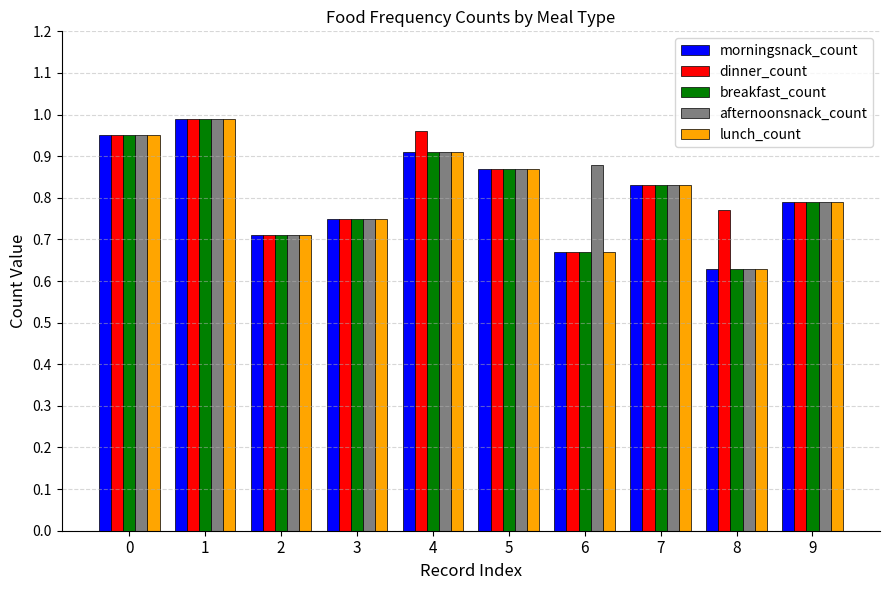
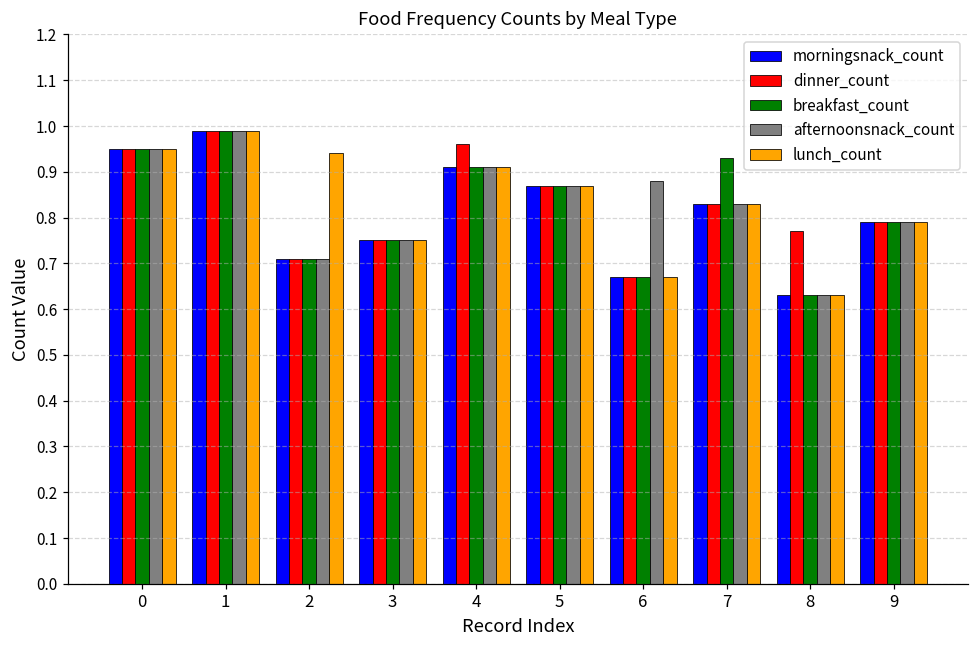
  {
    "morningsnack_count": {
      "0": 0.95,
      "1": 0.99,
      "2": 0.71,
      "3": 0.75,
      "4": 0.91,
      "5": 0.87,
      "6": 0.67,
      "7": 0.83,
      "8": 0.63,
      "9": 0.79
    },
    "dinner_count": {
      "0": 0.95,
      "1": 0.99,
      "2": 0.71,
      "3": 0.75,
      "4": 0.96,
      "5": 0.87,
      "6": 0.67,
      "7": 0.83,
      "8": 0.77,
      "9": 0.79
    },
    "breakfast_count": {
      "0": 0.95,
      "1": 0.99,
      "2": 0.71,
      "3": 0.75,
      "4": 0.91,
      "5": 0.87,
      "6": 0.67,
-     "7": 0.83,
+     "7": 0.93,
      "8": 0.63,
      "9": 0.79
    },
    "afternoonsnack_count": {
      "0": 0.95,
      "1": 0.99,
      "2": 0.71,
      "3": 0.75,
      "4": 0.91,
      "5": 0.87,
      "6": 0.88,
      "7": 0.83,
      "8": 0.63,
      "9": 0.79
    },
    "lunch_count": {
      "0": 0.95,
      "1": 0.99,
-     "2": 0.71,
+     "2": 0.94,
      "3": 0.75,
      "4": 0.91,
      "5": 0.87,
      "6": 0.67,
      "7": 0.83,
      "8": 0.63,
      "9": 0.79
    }
  }
